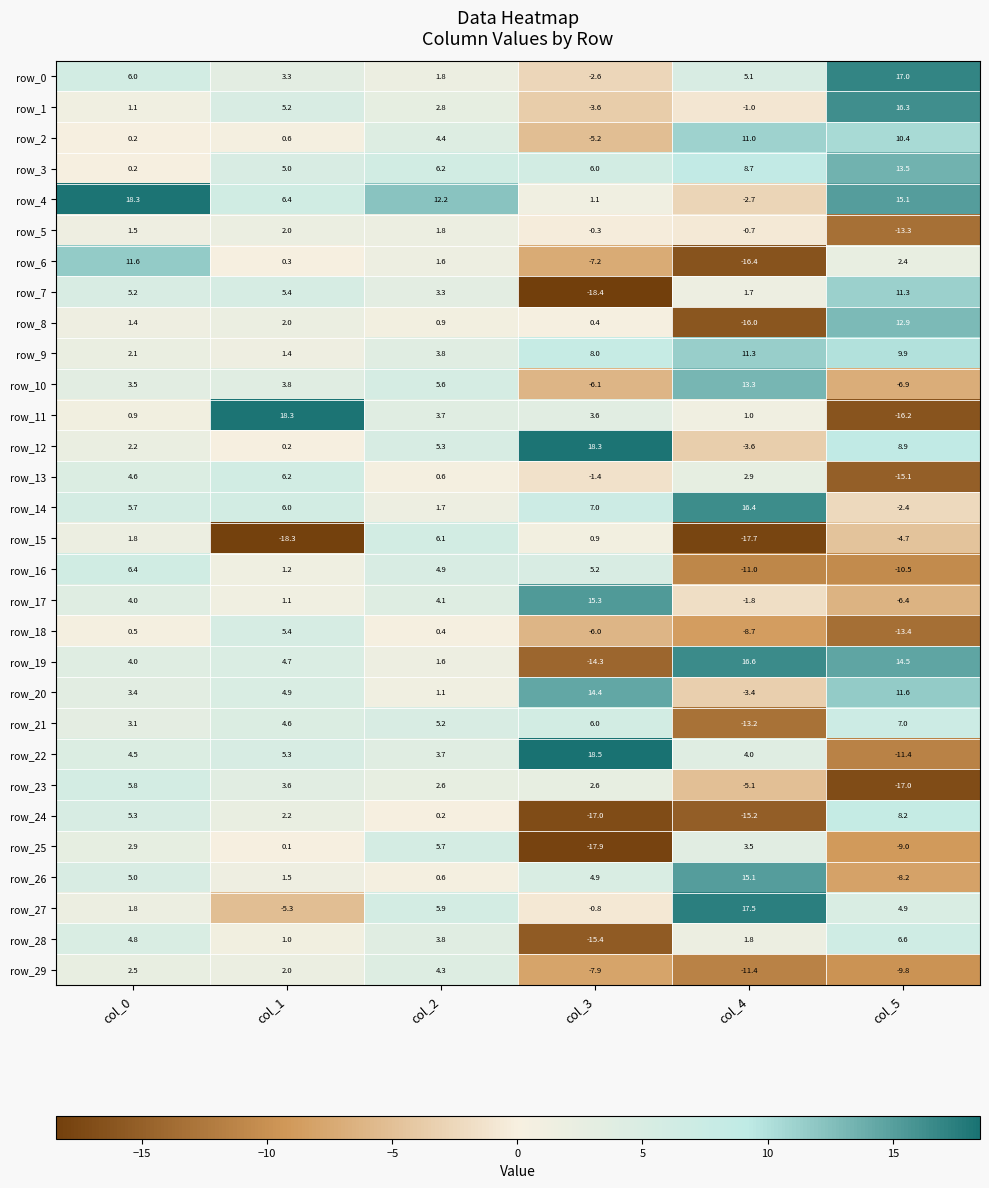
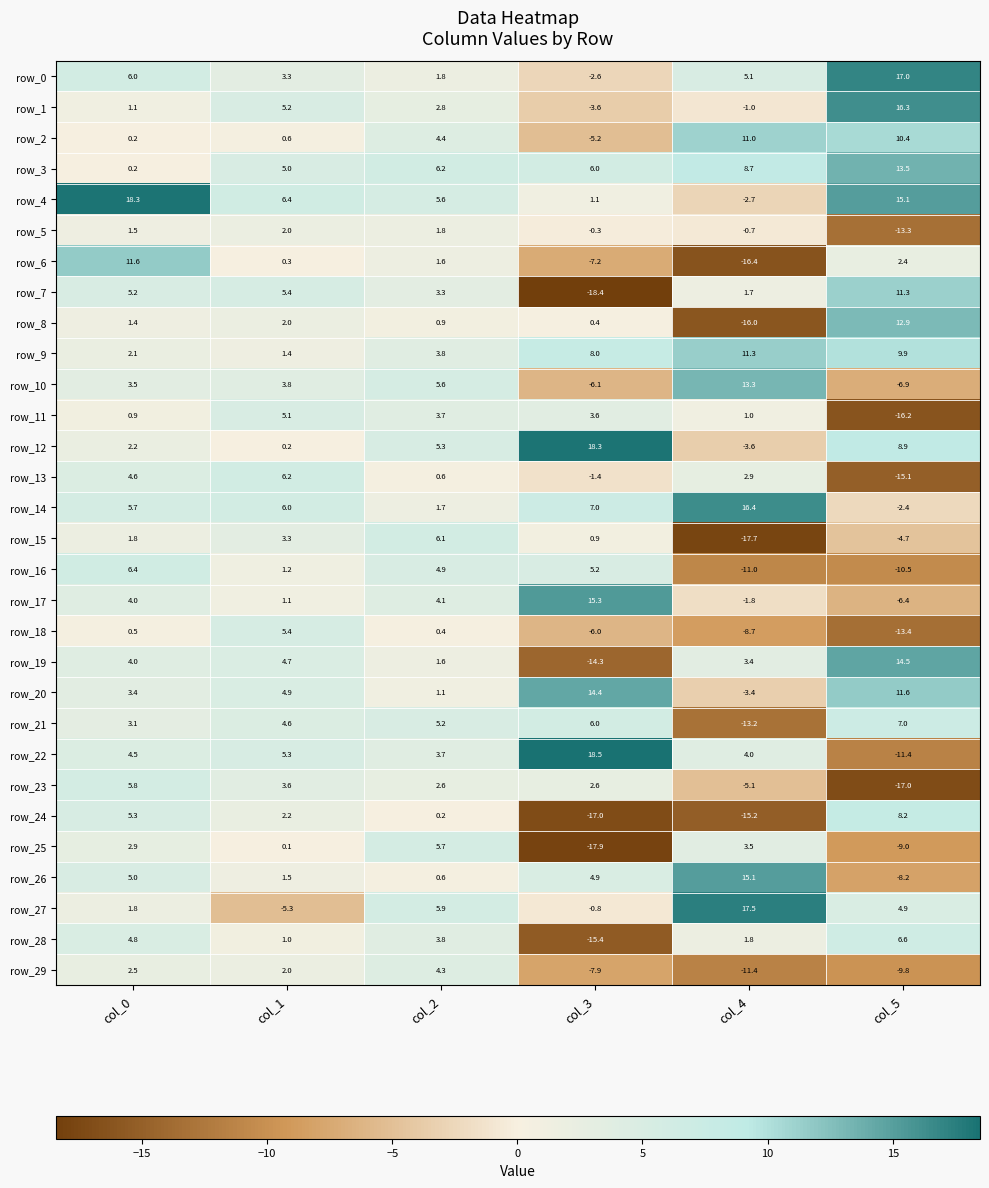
  {
    "row_0": {
      "col_0": 6.0,
      "col_1": 3.3,
      "col_2": 1.8,
      "col_3": -2.6,
      "col_4": 5.1,
      "col_5": 17.0
    },
    "row_1": {
      "col_0": 1.1,
      "col_1": 5.2,
      "col_2": 2.8,
      "col_3": -3.6,
      "col_4": -1.0,
      "col_5": 16.3
    },
    "row_2": {
      "col_0": 0.2,
      "col_1": 0.6,
      "col_2": 4.4,
      "col_3": -5.2,
      "col_4": 11.0,
      "col_5": 10.4
    },
    "row_3": {
      "col_0": 0.2,
      "col_1": 5.0,
      "col_2": 6.2,
      "col_3": 6.0,
      "col_4": 8.7,
      "col_5": 13.5
    },
    "row_4": {
      "col_0": 18.3,
      "col_1": 6.4,
-     "col_2": 12.2,
+     "col_2": 5.6,
      "col_3": 1.1,
      "col_4": -2.7,
      "col_5": 15.1
    },
    "row_5": {
      "col_0": 1.5,
      "col_1": 2.0,
      "col_2": 1.8,
      "col_3": -0.3,
      "col_4": -0.7,
      "col_5": -13.3
    },
    "row_6": {
      "col_0": 11.6,
      "col_1": 0.3,
      "col_2": 1.6,
      "col_3": -7.2,
      "col_4": -16.4,
      "col_5": 2.4
    },
    "row_7": {
      "col_0": 5.2,
      "col_1": 5.4,
      "col_2": 3.3,
      "col_3": -18.4,
      "col_4": 1.7,
      "col_5": 11.3
    },
    "row_8": {
      "col_0": 1.4,
      "col_1": 2.0,
      "col_2": 0.9,
      "col_3": 0.4,
      "col_4": -16.0,
      "col_5": 12.9
    },
    "row_9": {
      "col_0": 2.1,
      "col_1": 1.4,
      "col_2": 3.8,
      "col_3": 8.0,
      "col_4": 11.3,
      "col_5": 9.9
    },
    "row_10": {
      "col_0": 3.5,
      "col_1": 3.8,
      "col_2": 5.6,
      "col_3": -6.1,
      "col_4": 13.3,
      "col_5": -6.9
    },
    "row_11": {
      "col_0": 0.9,
-     "col_1": 18.3,
+     "col_1": 5.1,
      "col_2": 3.7,
      "col_3": 3.6,
      "col_4": 1.0,
      "col_5": -16.2
    },
    "row_12": {
      "col_0": 2.2,
      "col_1": 0.2,
      "col_2": 5.3,
      "col_3": 18.3,
      "col_4": -3.6,
      "col_5": 8.9
    },
    "row_13": {
      "col_0": 4.6,
      "col_1": 6.2,
      "col_2": 0.6,
      "col_3": -1.4,
      "col_4": 2.9,
      "col_5": -15.1
    },
    "row_14": {
      "col_0": 5.7,
      "col_1": 6.0,
      "col_2": 1.7,
      "col_3": 7.0,
      "col_4": 16.4,
      "col_5": -2.4
    },
    "row_15": {
      "col_0": 1.8,
-     "col_1": -18.3,
+     "col_1": 3.3,
      "col_2": 6.1,
      "col_3": 0.9,
      "col_4": -17.7,
      "col_5": -4.7
    },
    "row_16": {
      "col_0": 6.4,
      "col_1": 1.2,
      "col_2": 4.9,
      "col_3": 5.2,
      "col_4": -11.0,
      "col_5": -10.5
    },
    "row_17": {
      "col_0": 4.0,
      "col_1": 1.1,
      "col_2": 4.1,
      "col_3": 15.3,
      "col_4": -1.8,
      "col_5": -6.4
    },
    "row_18": {
      "col_0": 0.5,
      "col_1": 5.4,
      "col_2": 0.4,
      "col_3": -6.0,
      "col_4": -8.7,
      "col_5": -13.4
    },
    "row_19": {
      "col_0": 4.0,
      "col_1": 4.7,
      "col_2": 1.6,
      "col_3": -14.3,
-     "col_4": 16.6,
+     "col_4": 3.4,
      "col_5": 14.5
    },
    "row_20": {
      "col_0": 3.4,
      "col_1": 4.9,
      "col_2": 1.1,
      "col_3": 14.4,
      "col_4": -3.4,
      "col_5": 11.6
    },
    "row_21": {
      "col_0": 3.1,
      "col_1": 4.6,
      "col_2": 5.2,
      "col_3": 6.0,
      "col_4": -13.2,
      "col_5": 7.0
    },
    "row_22": {
      "col_0": 4.5,
      "col_1": 5.3,
      "col_2": 3.7,
      "col_3": 18.5,
      "col_4": 4.0,
      "col_5": -11.4
    },
    "row_23": {
      "col_0": 5.8,
      "col_1": 3.6,
      "col_2": 2.6,
      "col_3": 2.6,
      "col_4": -5.1,
      "col_5": -17.0
    },
    "row_24": {
      "col_0": 5.3,
      "col_1": 2.2,
      "col_2": 0.2,
      "col_3": -17.0,
      "col_4": -15.2,
      "col_5": 8.2
    },
    "row_25": {
      "col_0": 2.9,
      "col_1": 0.1,
      "col_2": 5.7,
      "col_3": -17.9,
      "col_4": 3.5,
      "col_5": -9.0
    },
    "row_26": {
      "col_0": 5.0,
      "col_1": 1.5,
      "col_2": 0.6,
      "col_3": 4.9,
      "col_4": 15.1,
      "col_5": -8.2
    },
    "row_27": {
      "col_0": 1.8,
      "col_1": -5.3,
      "col_2": 5.9,
      "col_3": -0.8,
      "col_4": 17.5,
      "col_5": 4.9
    },
    "row_28": {
      "col_0": 4.8,
      "col_1": 1.0,
      "col_2": 3.8,
      "col_3": -15.4,
      "col_4": 1.8,
      "col_5": 6.6
    },
    "row_29": {
      "col_0": 2.5,
      "col_1": 2.0,
      "col_2": 4.3,
      "col_3": -7.9,
      "col_4": -11.4,
      "col_5": -9.8
    }
  }
